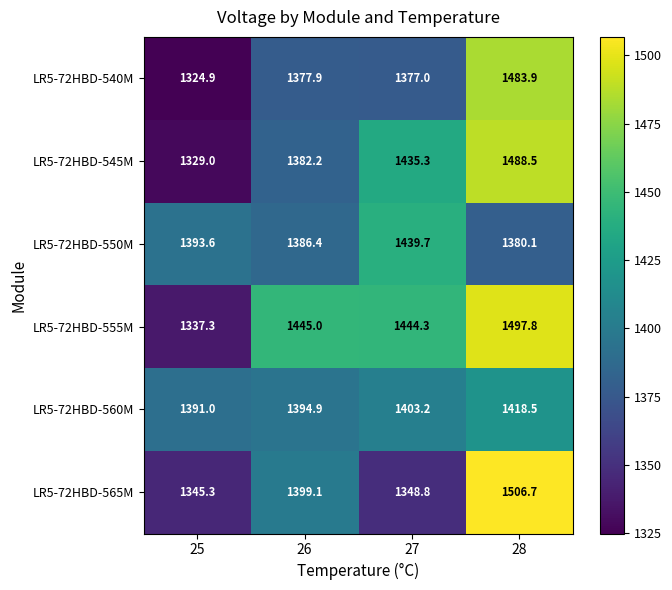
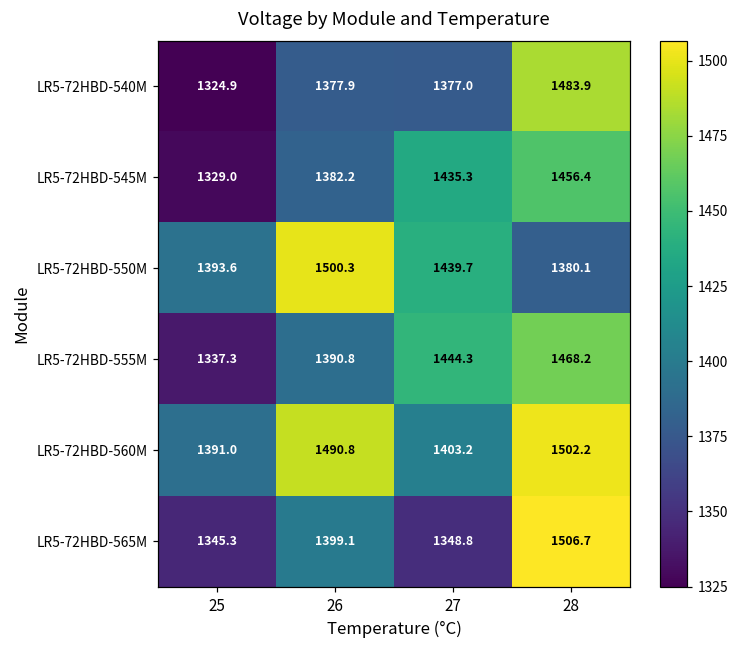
  {
    "LR5-72HBD-540M": {
      "25": 1324.9,
      "26": 1377.9,
      "27": 1377.0,
      "28": 1483.9
    },
    "LR5-72HBD-545M": {
      "25": 1329.0,
      "26": 1382.2,
      "27": 1435.3,
-     "28": 1488.5
+     "28": 1456.4
    },
    "LR5-72HBD-550M": {
      "25": 1393.6,
-     "26": 1386.4,
+     "26": 1500.3,
      "27": 1439.7,
      "28": 1380.1
    },
    "LR5-72HBD-555M": {
      "25": 1337.3,
-     "26": 1445.0,
+     "26": 1390.8,
      "27": 1444.3,
-     "28": 1497.8
+     "28": 1468.2
    },
    "LR5-72HBD-560M": {
      "25": 1391.0,
-     "26": 1394.9,
+     "26": 1490.8,
      "27": 1403.2,
-     "28": 1418.5
+     "28": 1502.2
    },
    "LR5-72HBD-565M": {
      "25": 1345.3,
      "26": 1399.1,
      "27": 1348.8,
      "28": 1506.7
    }
  }
